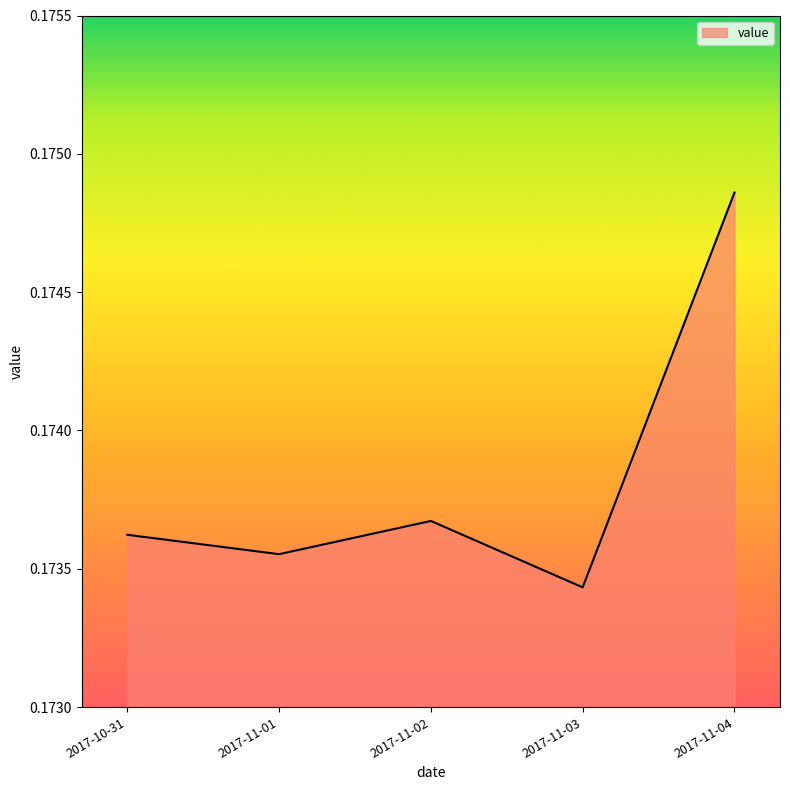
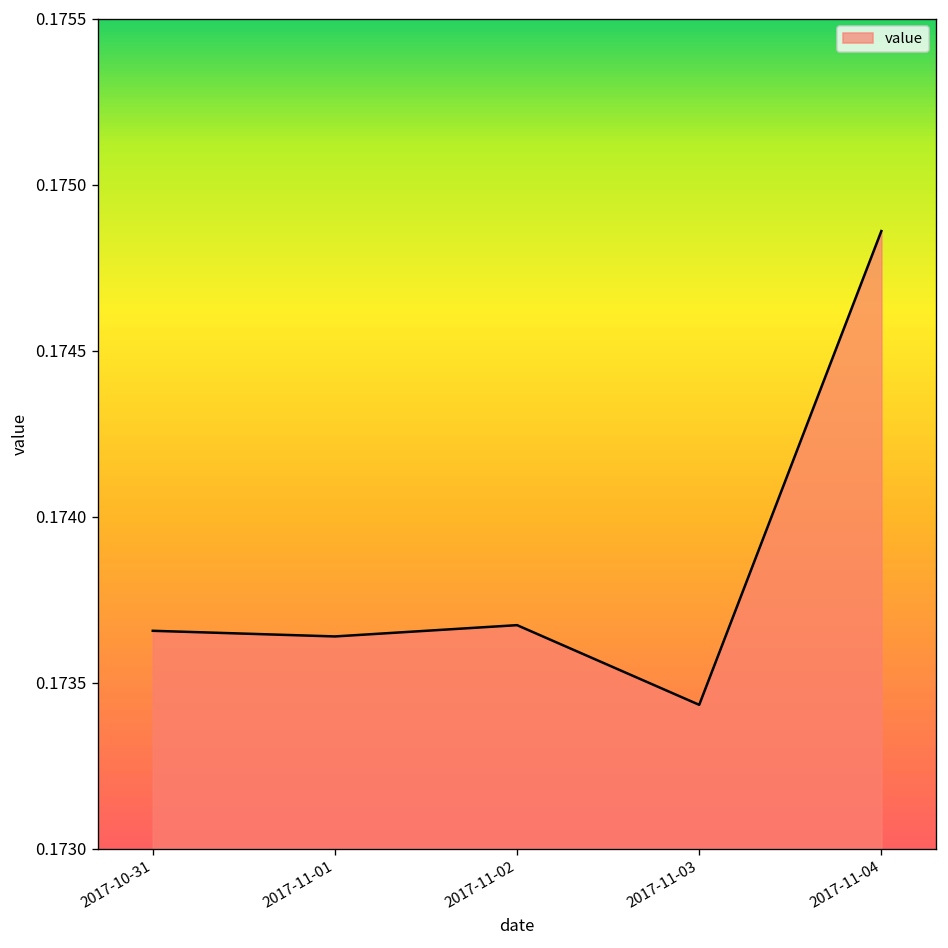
  {
-   "2017-10-31": 0.17362,
-   "2017-11-01": 0.17355,
+   "2017-10-31": 0.17366,
+   "2017-11-01": 0.17364,
    "2017-11-02": 0.17367,
    "2017-11-03": 0.17343,
    "2017-11-04": 0.17486
  }
